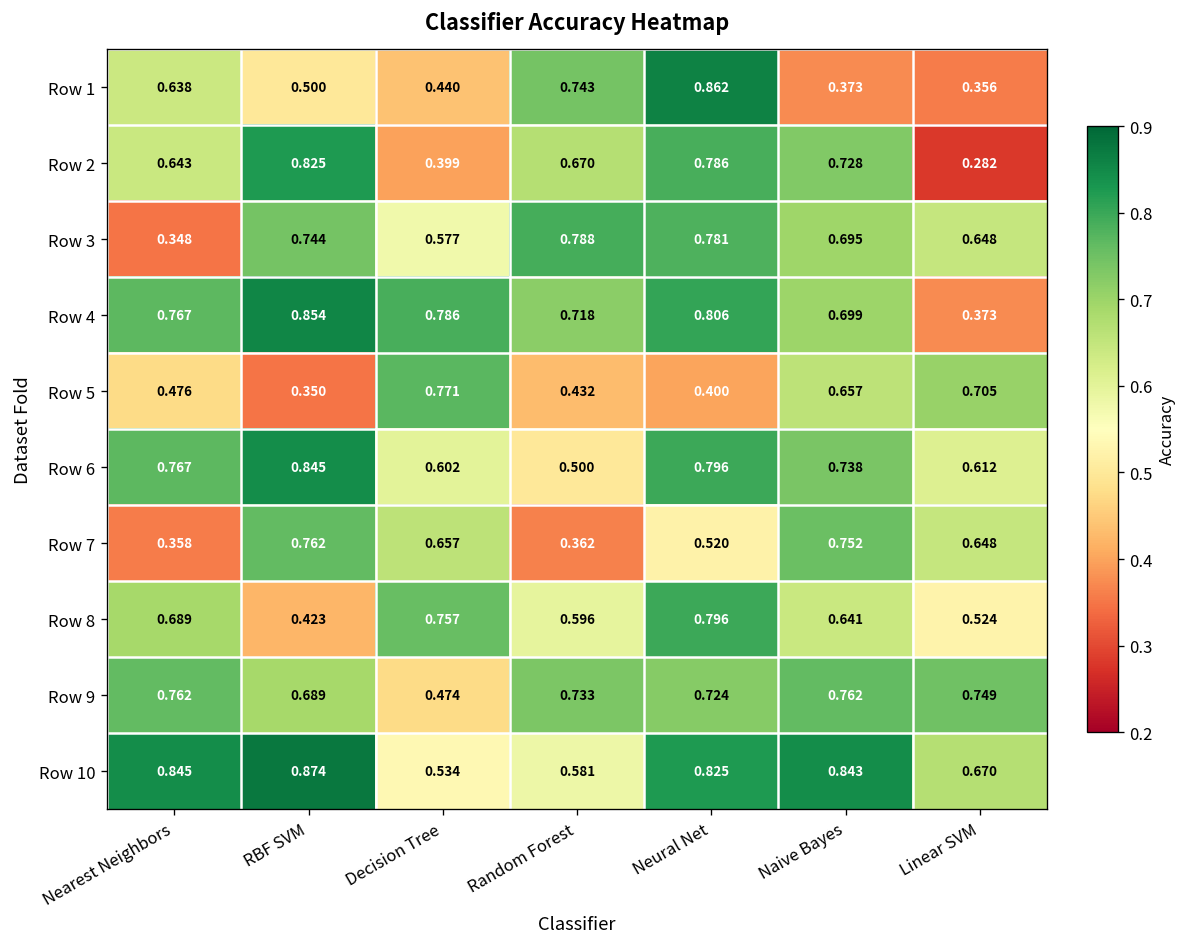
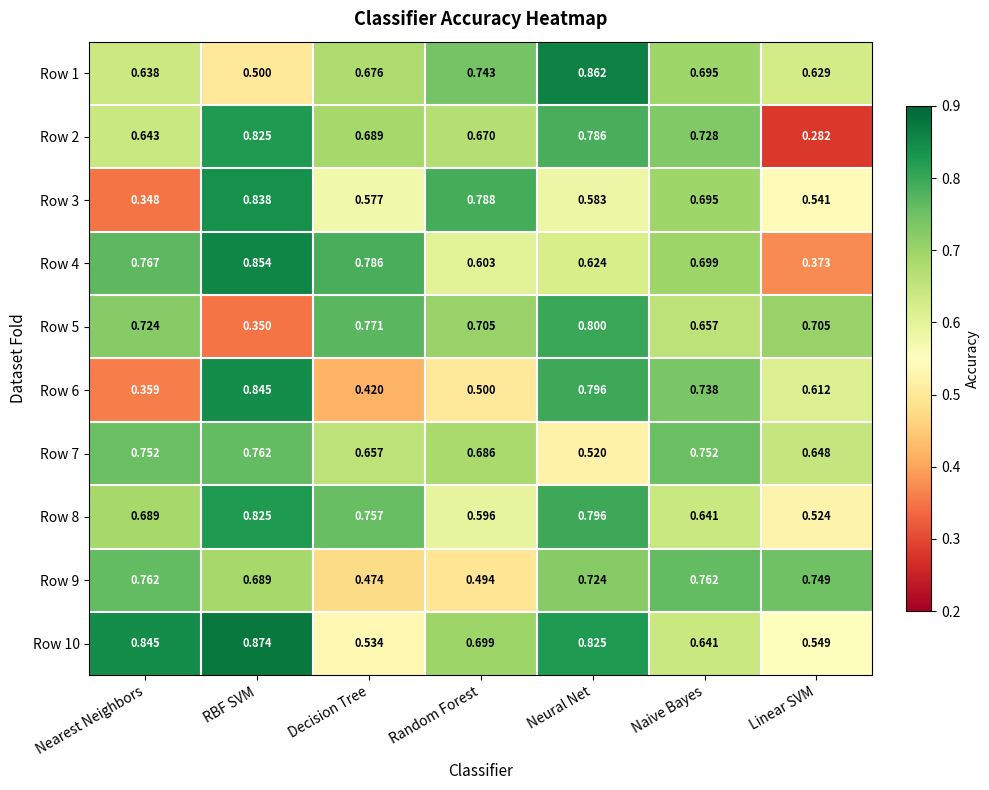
  {
    "Row 1": {
      "Nearest Neighbors": 0.638,
      "RBF SVM": 0.500,
-     "Decision Tree": 0.440,
+     "Decision Tree": 0.676,
      "Random Forest": 0.743,
      "Neural Net": 0.862,
-     "Naive Bayes": 0.373,
-     "Linear SVM": 0.356
+     "Naive Bayes": 0.695,
+     "Linear SVM": 0.629
    },
    "Row 2": {
      "Nearest Neighbors": 0.643,
      "RBF SVM": 0.825,
-     "Decision Tree": 0.399,
+     "Decision Tree": 0.689,
      "Random Forest": 0.670,
      "Neural Net": 0.786,
      "Naive Bayes": 0.728,
      "Linear SVM": 0.282
    },
    "Row 3": {
      "Nearest Neighbors": 0.348,
-     "RBF SVM": 0.744,
+     "RBF SVM": 0.838,
      "Decision Tree": 0.577,
      "Random Forest": 0.788,
-     "Neural Net": 0.781,
+     "Neural Net": 0.583,
      "Naive Bayes": 0.695,
-     "Linear SVM": 0.648
+     "Linear SVM": 0.541
    },
    "Row 4": {
      "Nearest Neighbors": 0.767,
      "RBF SVM": 0.854,
      "Decision Tree": 0.786,
-     "Random Forest": 0.718,
-     "Neural Net": 0.806,
+     "Random Forest": 0.603,
+     "Neural Net": 0.624,
      "Naive Bayes": 0.699,
      "Linear SVM": 0.373
    },
    "Row 5": {
-     "Nearest Neighbors": 0.476,
+     "Nearest Neighbors": 0.724,
      "RBF SVM": 0.350,
      "Decision Tree": 0.771,
-     "Random Forest": 0.432,
-     "Neural Net": 0.400,
+     "Random Forest": 0.705,
+     "Neural Net": 0.800,
      "Naive Bayes": 0.657,
      "Linear SVM": 0.705
    },
    "Row 6": {
-     "Nearest Neighbors": 0.767,
+     "Nearest Neighbors": 0.359,
      "RBF SVM": 0.845,
-     "Decision Tree": 0.602,
+     "Decision Tree": 0.420,
      "Random Forest": 0.500,
      "Neural Net": 0.796,
      "Naive Bayes": 0.738,
      "Linear SVM": 0.612
    },
    "Row 7": {
-     "Nearest Neighbors": 0.358,
+     "Nearest Neighbors": 0.752,
      "RBF SVM": 0.762,
      "Decision Tree": 0.657,
-     "Random Forest": 0.362,
+     "Random Forest": 0.686,
      "Neural Net": 0.520,
      "Naive Bayes": 0.752,
      "Linear SVM": 0.648
    },
    "Row 8": {
      "Nearest Neighbors": 0.689,
-     "RBF SVM": 0.423,
+     "RBF SVM": 0.825,
      "Decision Tree": 0.757,
      "Random Forest": 0.596,
      "Neural Net": 0.796,
      "Naive Bayes": 0.641,
      "Linear SVM": 0.524
    },
    "Row 9": {
      "Nearest Neighbors": 0.762,
      "RBF SVM": 0.689,
      "Decision Tree": 0.474,
-     "Random Forest": 0.733,
+     "Random Forest": 0.494,
      "Neural Net": 0.724,
      "Naive Bayes": 0.762,
      "Linear SVM": 0.749
    },
    "Row 10": {
      "Nearest Neighbors": 0.845,
      "RBF SVM": 0.874,
      "Decision Tree": 0.534,
-     "Random Forest": 0.581,
+     "Random Forest": 0.699,
      "Neural Net": 0.825,
-     "Naive Bayes": 0.843,
-     "Linear SVM": 0.670
+     "Naive Bayes": 0.641,
+     "Linear SVM": 0.549
    }
  }
